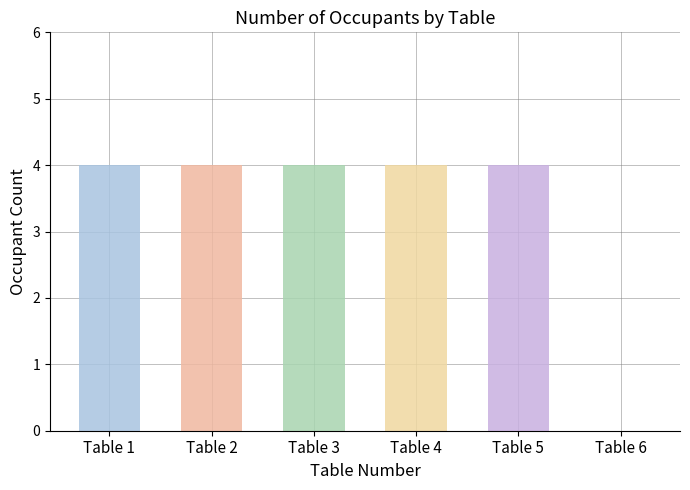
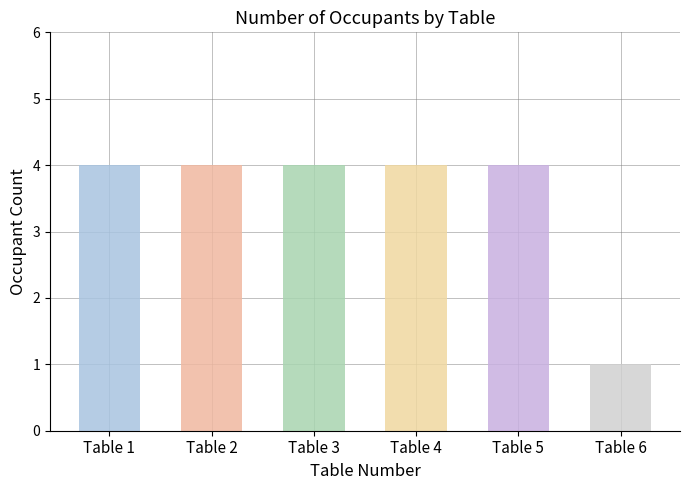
  {
    "Table 1": 4,
    "Table 2": 4,
    "Table 3": 4,
    "Table 4": 4,
    "Table 5": 4,
-   "Table 6": 0
+   "Table 6": 1
  }
